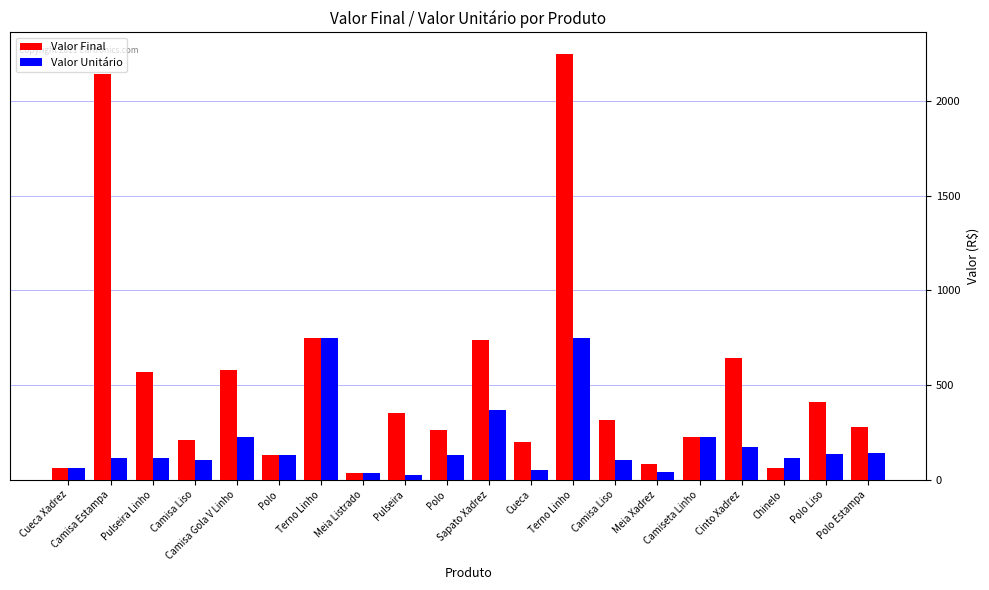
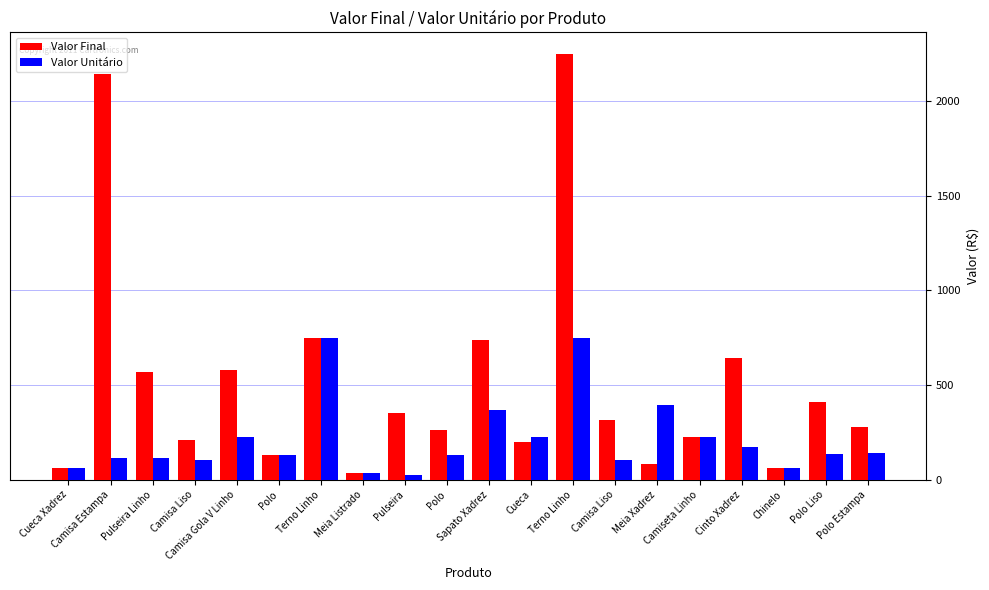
  {
    "Valor Final": {
      "Cueca Xadrez": 60,
      "Pulseira Linho": 570,
      "Camisa Gola V Linho": 580,
      "Meia Listrado": 40,
      "Pulseira": 350,
      "Sapato Xadrez": 740,
      "Cueca": 200,
      "Meia Xadrez": 80,
      "Camiseta Linho": 220,
      "Cinto Xadrez": 650,
      "Chinelo": 60,
      "Polo Liso": 410,
      "Polo Estampa": 280
    },
    "Valor Unitário": {
      "Cueca Xadrez": 60,
      "Camisa Estampa": 110,
      "Pulseira Linho": 110,
      "Camisa Gola V Linho": 230,
      "Meia Listrado": 40,
      "Pulseira": 30,
      "Sapato Xadrez": 370,
-     "Cueca": 50,
-     "Meia Xadrez": 40,
+     "Cueca": 230,
+     "Meia Xadrez": 400,
      "Camiseta Linho": 220,
      "Cinto Xadrez": 170,
-     "Chinelo": 110,
+     "Chinelo": 60,
      "Polo Liso": 140,
      "Polo Estampa": 140
    }
  }
